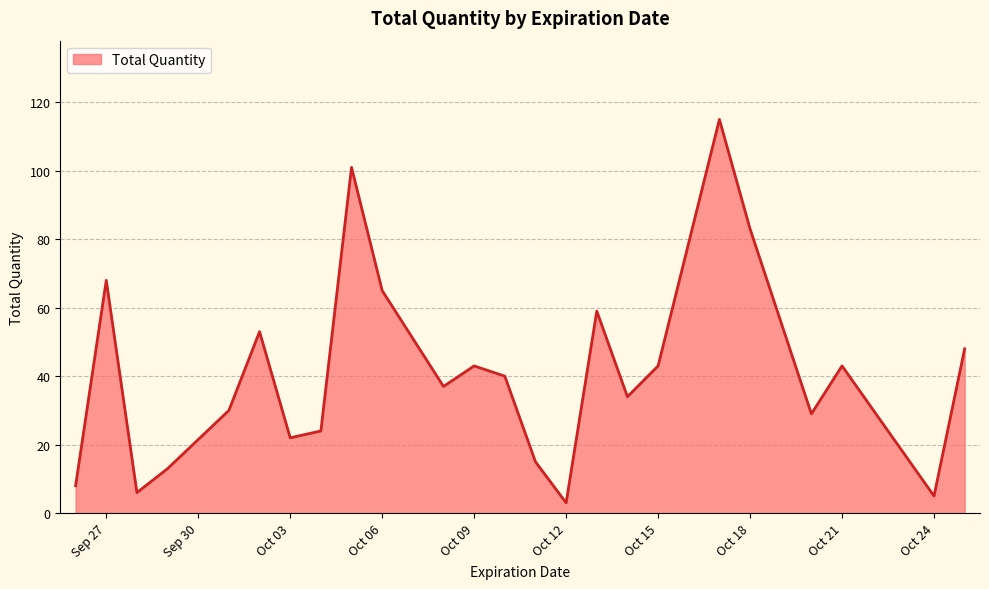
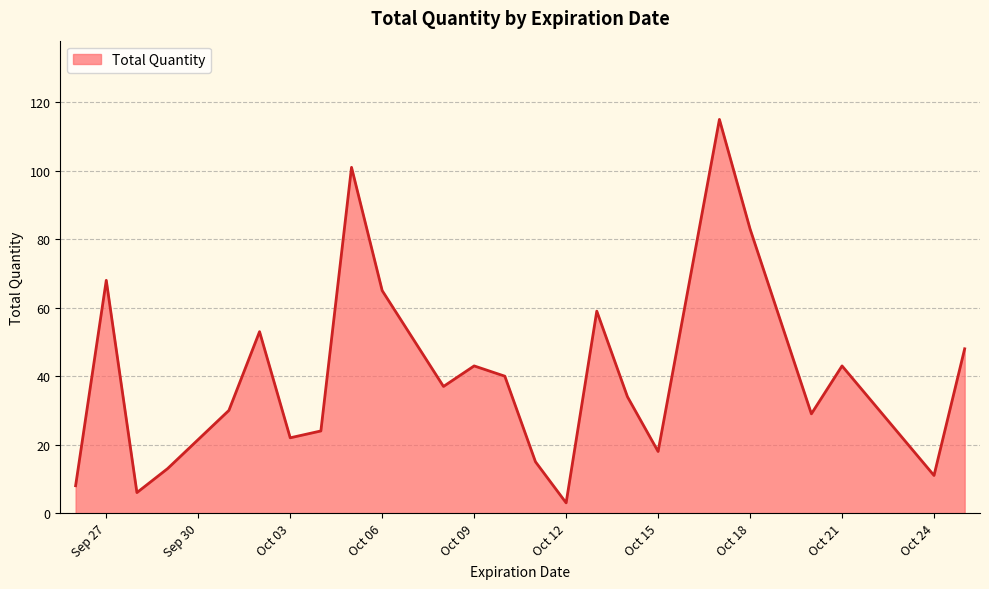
  {
    "Sep 27": 68,
    "Oct 03": 22,
    "Oct 06": 65,
    "Oct 09": 43,
    "Oct 12": 3,
-   "Oct 15": 43,
+   "Oct 15": 18,
    "Oct 18": 83,
    "Oct 21": 43,
-   "Oct 24": 5
+   "Oct 24": 11
  }
